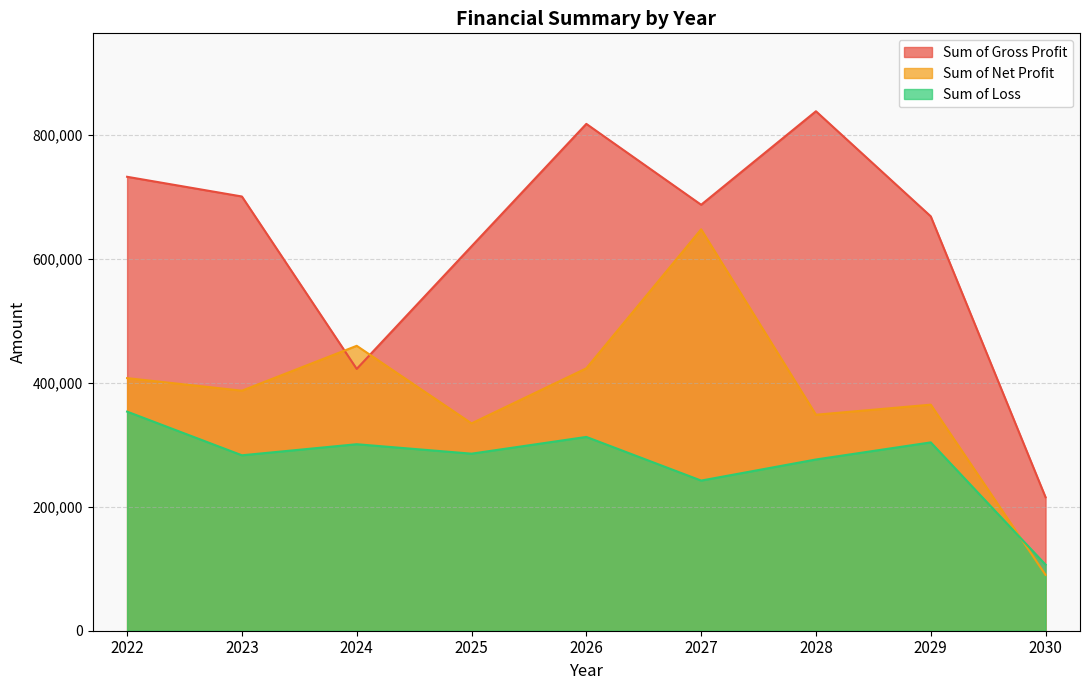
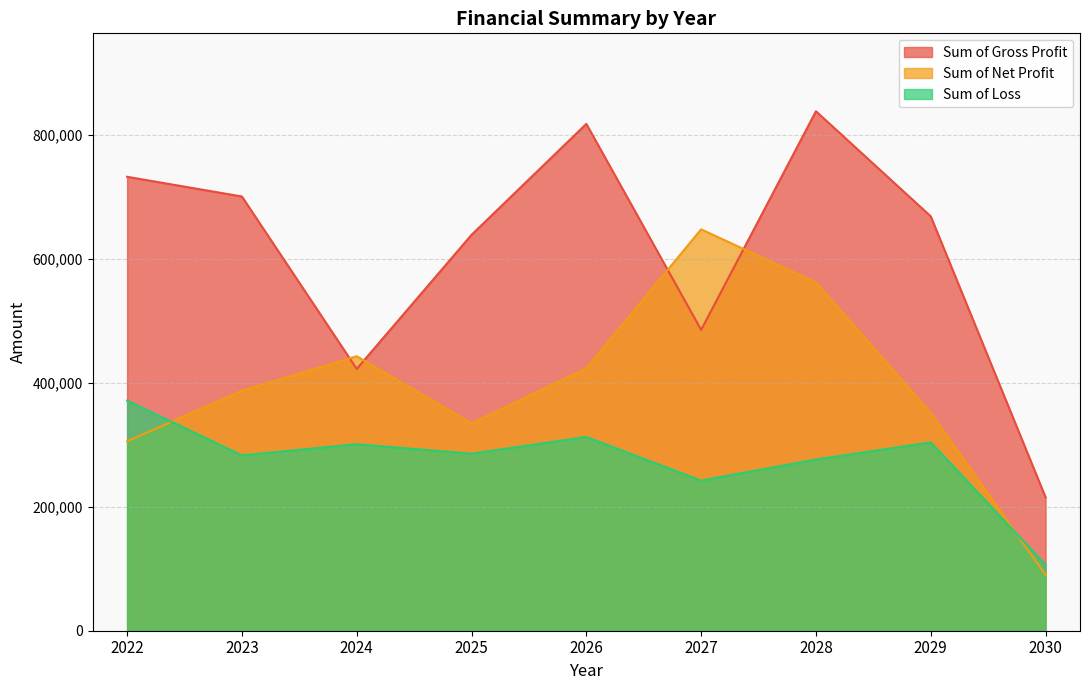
  {
    "Sum of Gross Profit": {
      "2022": "730,000",
      "2023": "700,000",
      "2024": "420,000",
-     "2025": "620,000",
+     "2025": "640,000",
      "2026": "820,000",
-     "2027": "690,000",
+     "2027": "490,000",
      "2028": "840,000",
      "2029": "670,000",
      "2030": "220,000"
    },
    "Sum of Net Profit": {
-     "2022": "410,000",
+     "2022": "310,000",
      "2023": "390,000",
-     "2024": "460,000",
+     "2024": "440,000",
      "2025": "330,000",
      "2026": "420,000",
      "2027": "650,000",
-     "2028": "350,000",
-     "2029": "360,000",
+     "2028": "560,000",
+     "2029": "350,000",
      "2030": "90,000"
    },
    "Sum of Loss": {
-     "2022": "350,000",
+     "2022": "370,000",
      "2023": "280,000",
      "2024": "300,000",
      "2025": "290,000",
      "2026": "310,000",
      "2027": "240,000",
      "2028": "280,000",
      "2029": "300,000",
      "2030": "110,000"
    }
  }
